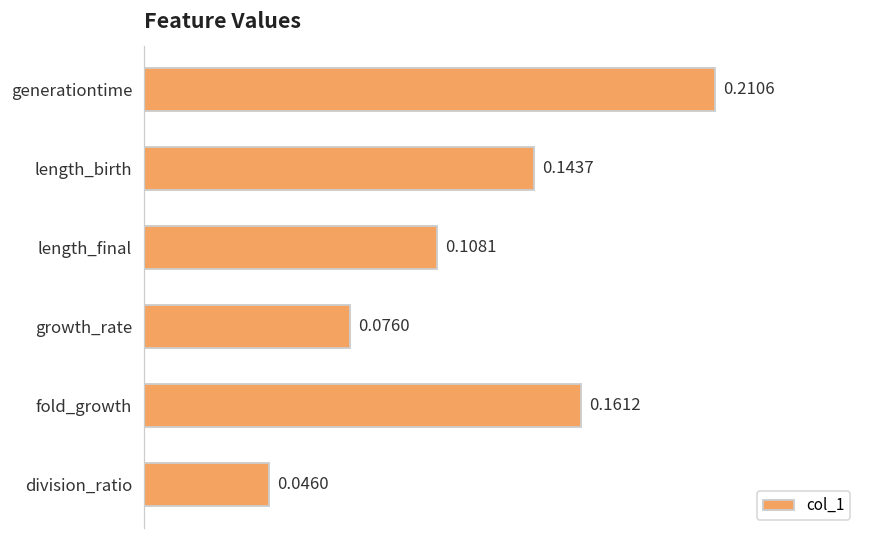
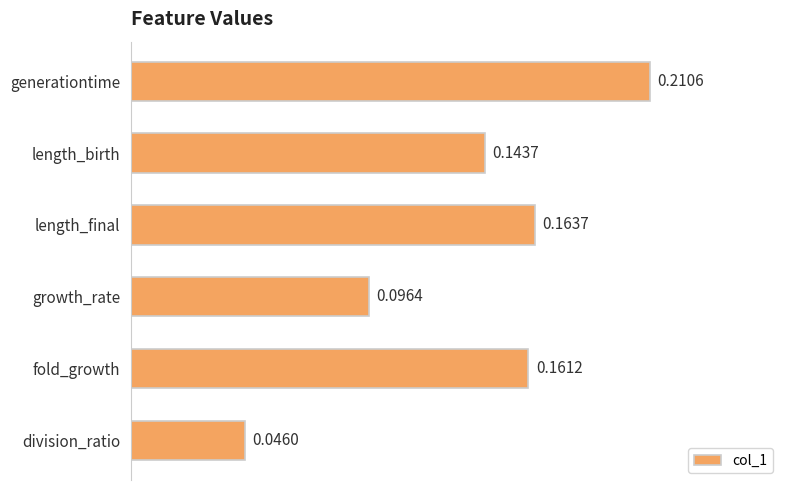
  {
    "generationtime": 0.2106,
    "length_birth": 0.1437,
-   "length_final": 0.1081,
-   "growth_rate": 0.0760,
+   "length_final": 0.1637,
+   "growth_rate": 0.0964,
    "fold_growth": 0.1612,
    "division_ratio": 0.0460
  }
